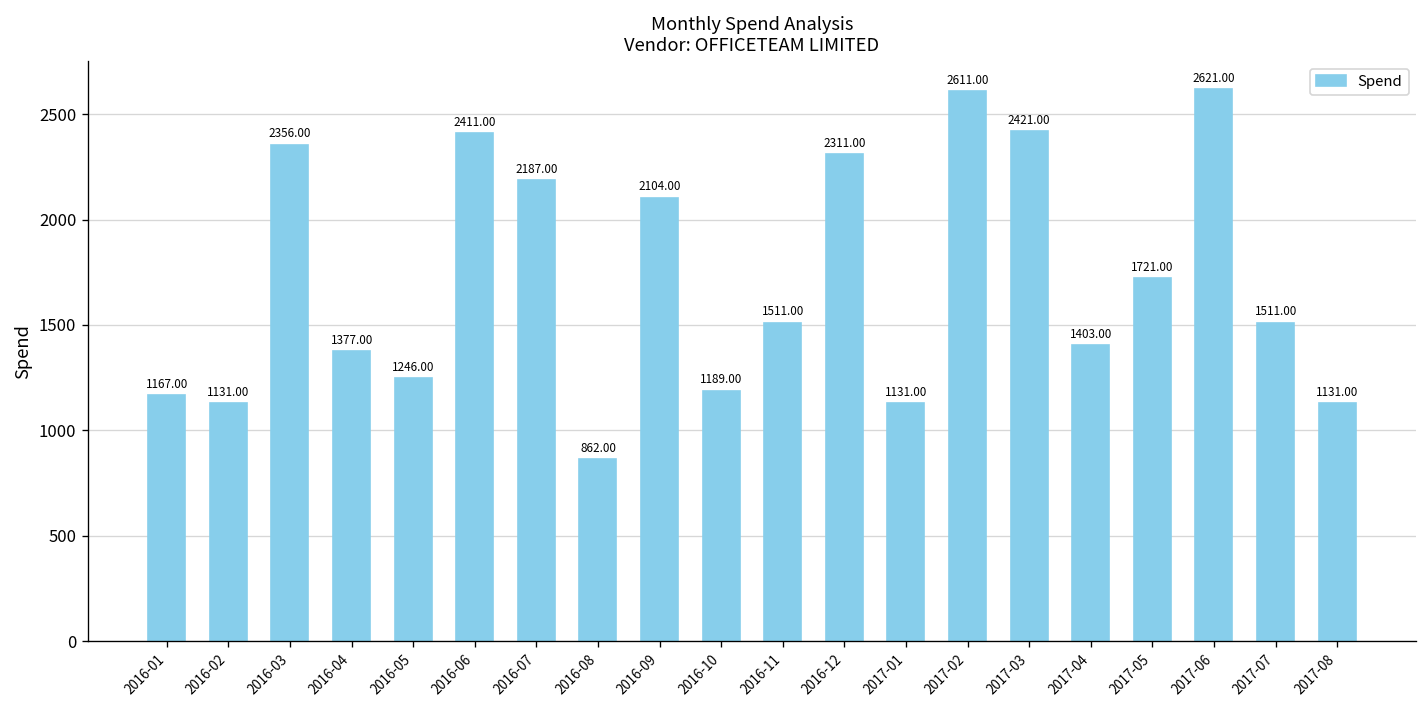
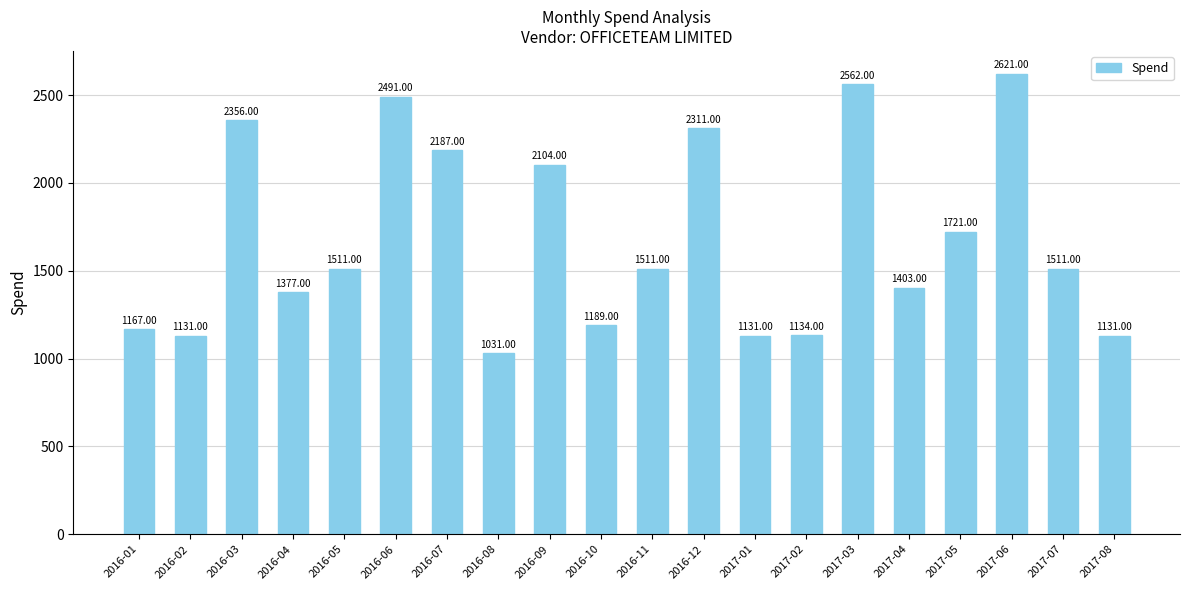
  {
    "2016-01": 1167.00,
    "2016-02": 1131.00,
    "2016-03": 2356.00,
    "2016-04": 1377.00,
-   "2016-05": 1246.00,
-   "2016-06": 2411.00,
+   "2016-05": 1511.00,
+   "2016-06": 2491.00,
    "2016-07": 2187.00,
-   "2016-08": 862.00,
+   "2016-08": 1031.00,
    "2016-09": 2104.00,
    "2016-10": 1189.00,
    "2016-11": 1511.00,
    "2016-12": 2311.00,
    "2017-01": 1131.00,
-   "2017-02": 2611.00,
-   "2017-03": 2421.00,
+   "2017-02": 1134.00,
+   "2017-03": 2562.00,
    "2017-04": 1403.00,
    "2017-05": 1721.00,
    "2017-06": 2621.00,
    "2017-07": 1511.00,
    "2017-08": 1131.00
  }
